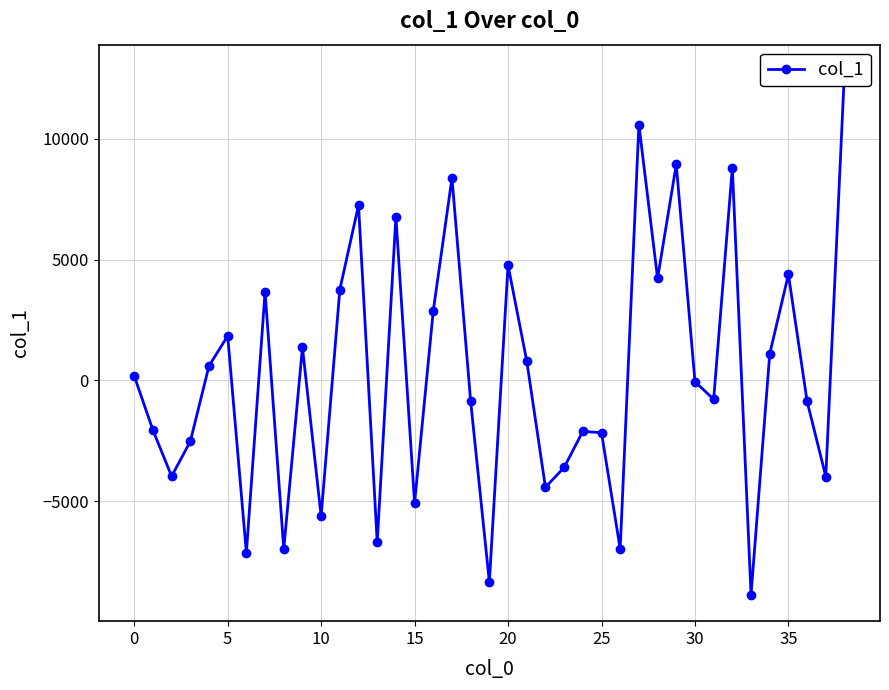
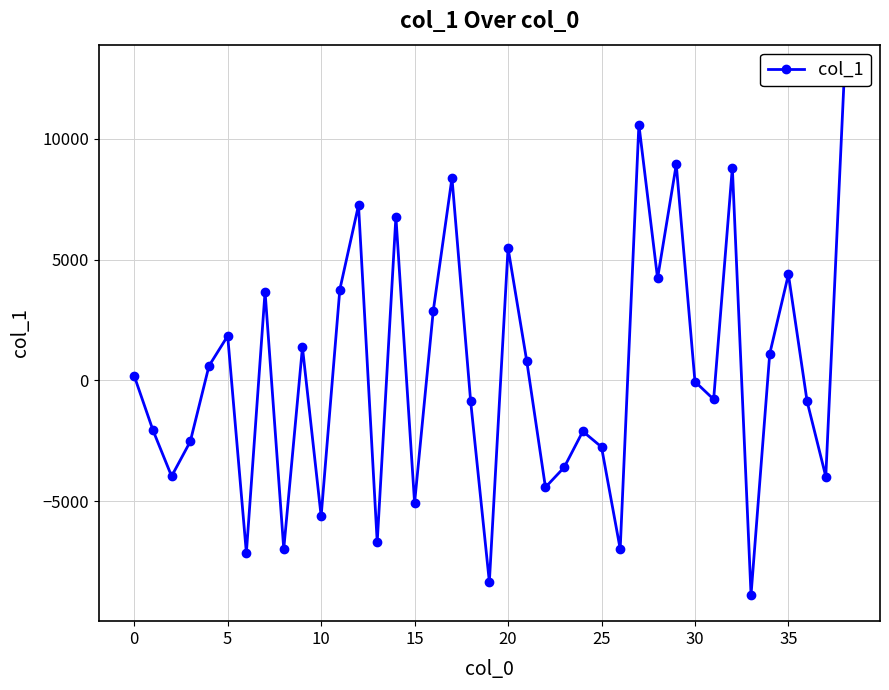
  {
    "0": 200,
    "5": 1800,
    "10": -5600,
    "15": -5100,
-   "20": 4800,
-   "25": -2200,
+   "20": 5500,
+   "25": -2800,
    "30": 0,
    "35": 4400
  }
